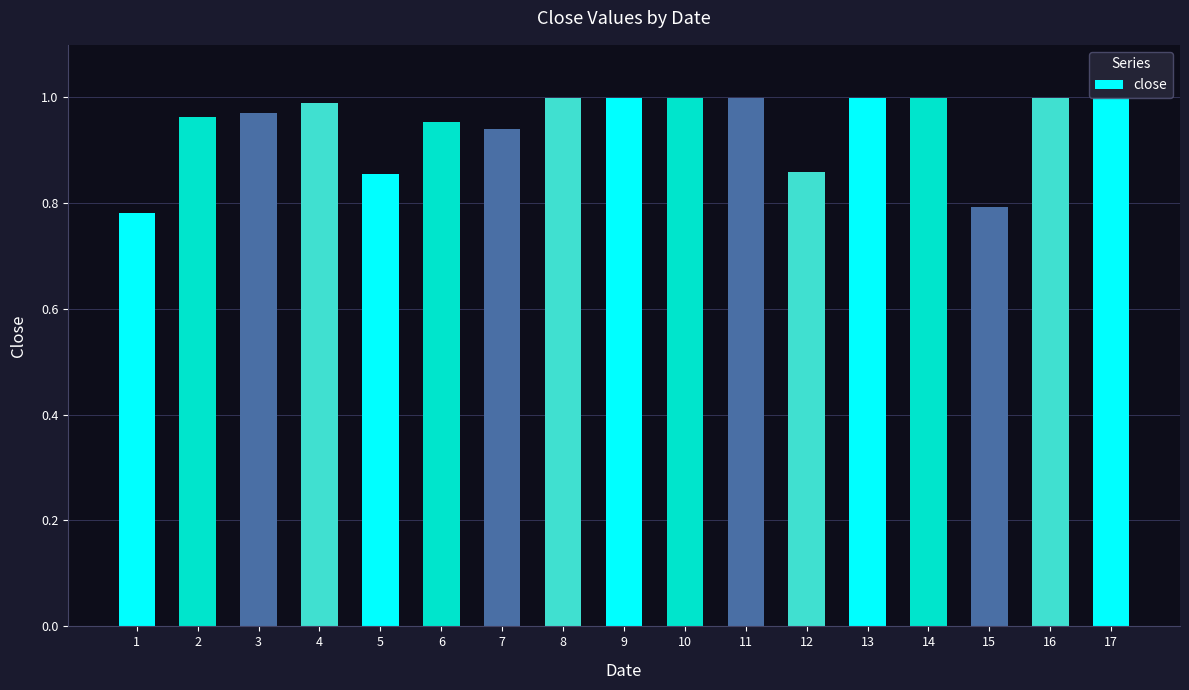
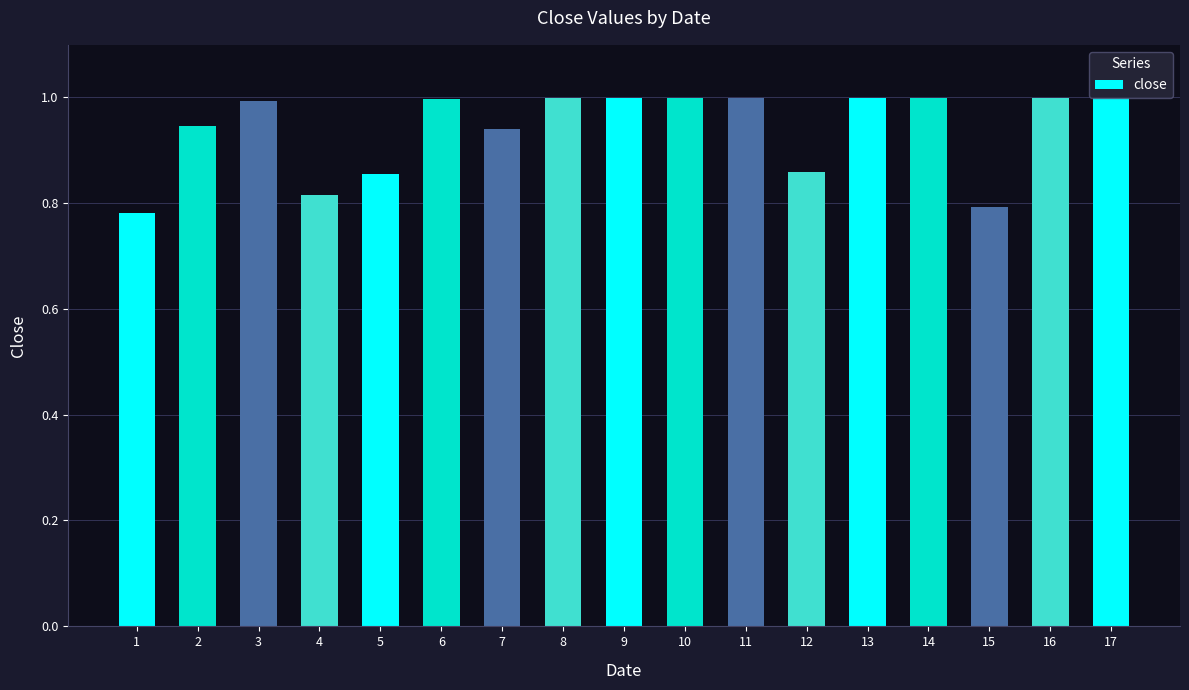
  {
    "1": 0.78,
-   "2": 0.96,
-   "3": 0.97,
-   "4": 0.99,
+   "2": 0.95,
+   "3": 0.99,
+   "4": 0.81,
    "5": 0.85,
-   "6": 0.95,
+   "6": 1.00,
    "7": 0.94,
    "8": 1.00,
    "9": 1.00,
    "10": 1.00,
    "11": 1.00,
    "12": 0.86,
    "13": 1.00,
    "14": 1.00,
    "15": 0.79,
    "16": 1.00
  }
